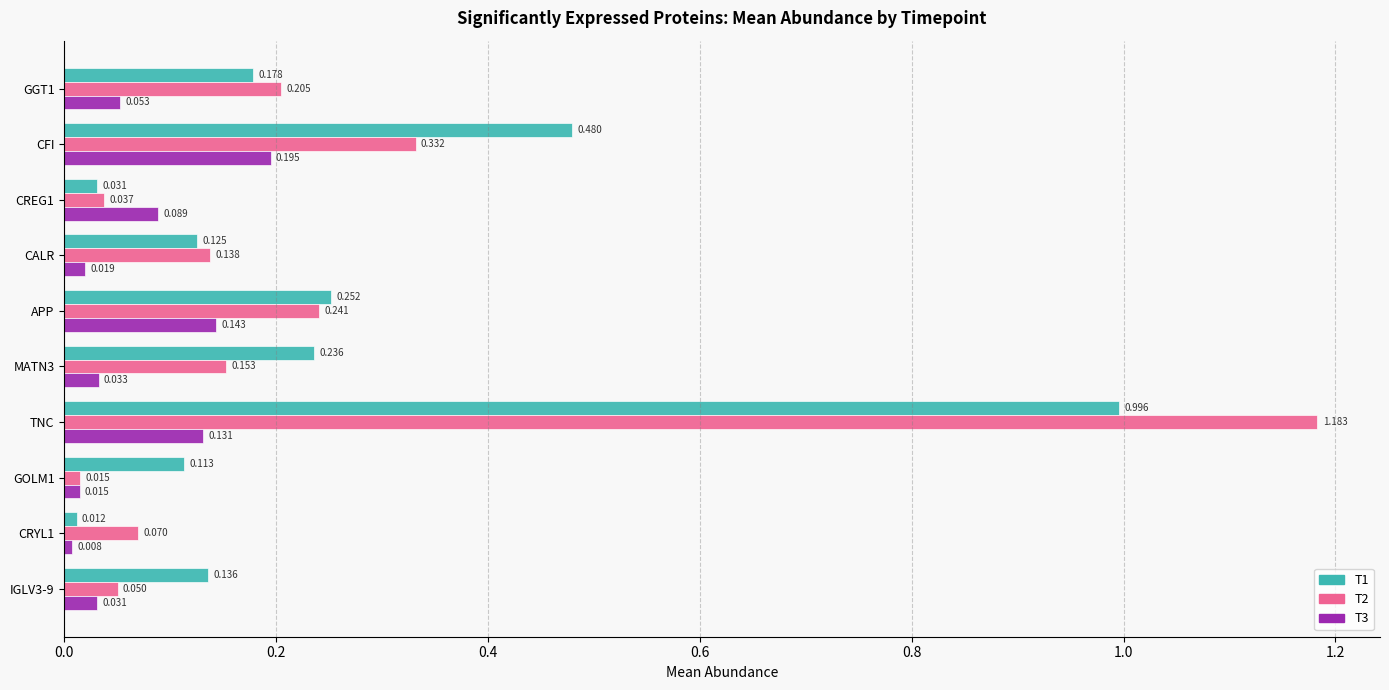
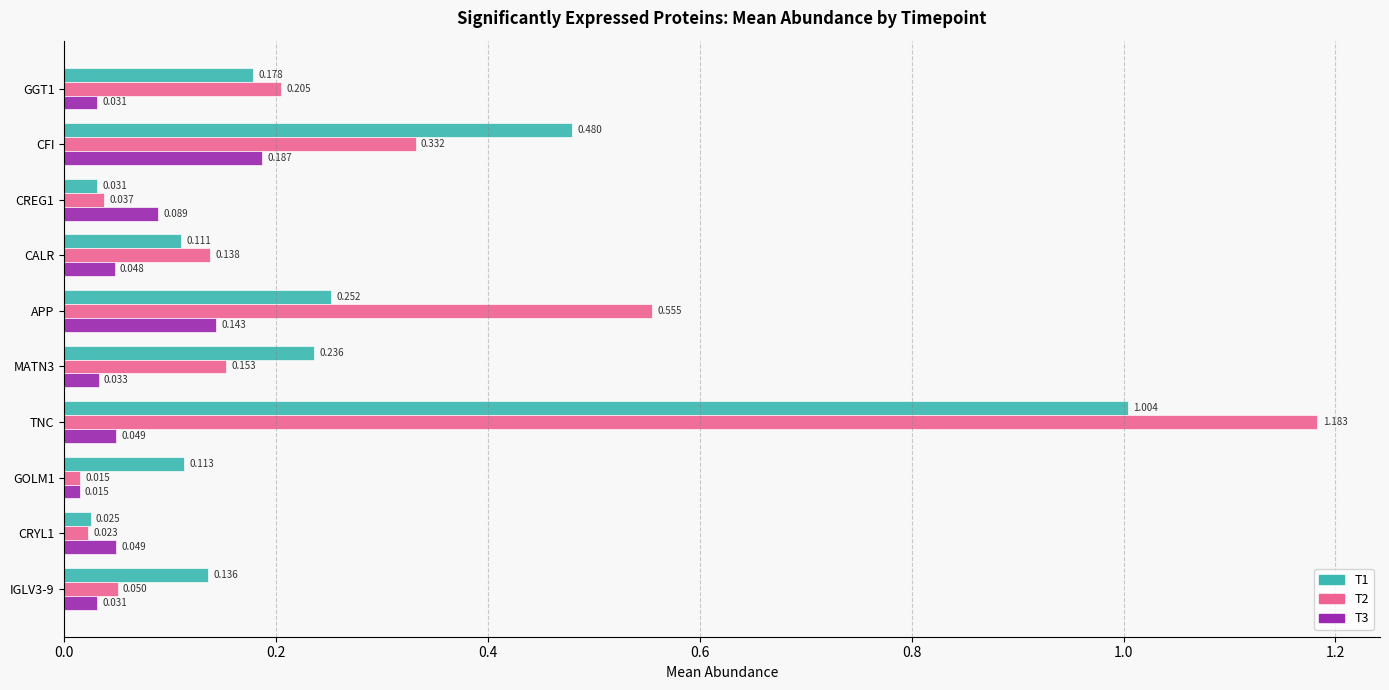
  {
    "T1": {
      "GGT1": 0.178,
      "CFI": 0.480,
      "CREG1": 0.031,
-     "CALR": 0.125,
+     "CALR": 0.111,
      "APP": 0.252,
      "MATN3": 0.236,
-     "TNC": 0.996,
+     "TNC": 1.004,
      "GOLM1": 0.113,
-     "CRYL1": 0.012,
+     "CRYL1": 0.025,
      "IGLV3-9": 0.136
    },
    "T2": {
      "GGT1": 0.205,
      "CFI": 0.332,
      "CREG1": 0.037,
      "CALR": 0.138,
-     "APP": 0.241,
+     "APP": 0.555,
      "MATN3": 0.153,
      "TNC": 1.183,
      "GOLM1": 0.015,
-     "CRYL1": 0.070,
+     "CRYL1": 0.023,
      "IGLV3-9": 0.050
    },
    "T3": {
-     "GGT1": 0.053,
-     "CFI": 0.195,
+     "GGT1": 0.031,
+     "CFI": 0.187,
      "CREG1": 0.089,
-     "CALR": 0.019,
+     "CALR": 0.048,
      "APP": 0.143,
      "MATN3": 0.033,
-     "TNC": 0.131,
+     "TNC": 0.049,
      "GOLM1": 0.015,
-     "CRYL1": 0.008,
+     "CRYL1": 0.049,
      "IGLV3-9": 0.031
    }
  }
